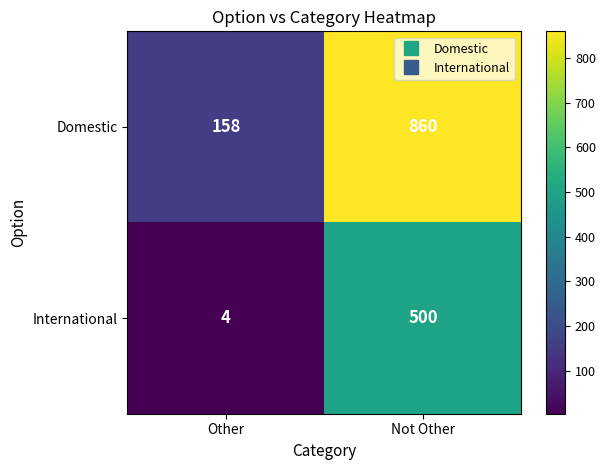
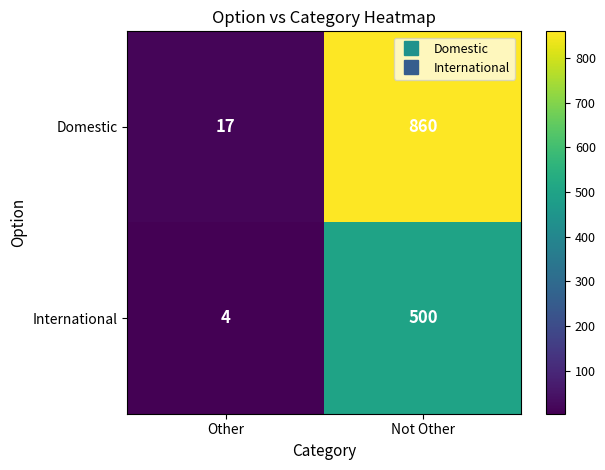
  {
    "Domestic": {
-     "Other": 158,
+     "Other": 17,
      "Not Other": 860
    },
    "International": {
      "Other": 4,
      "Not Other": 500
    }
  }
